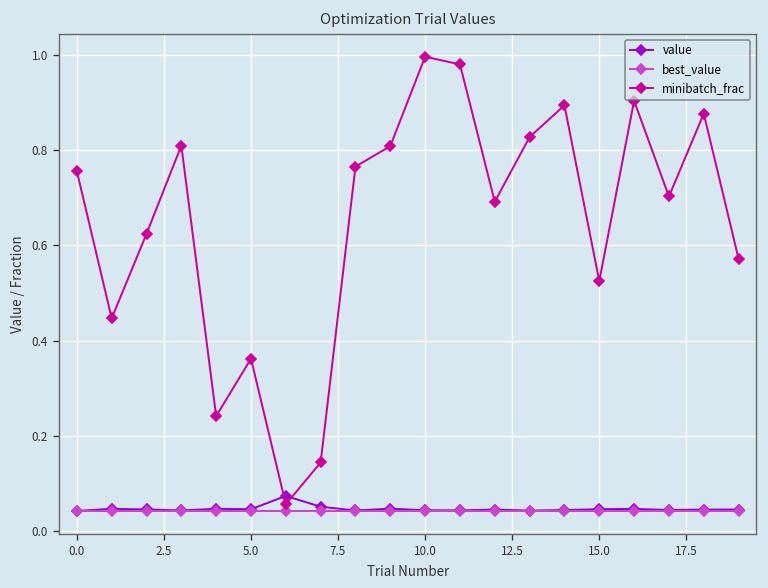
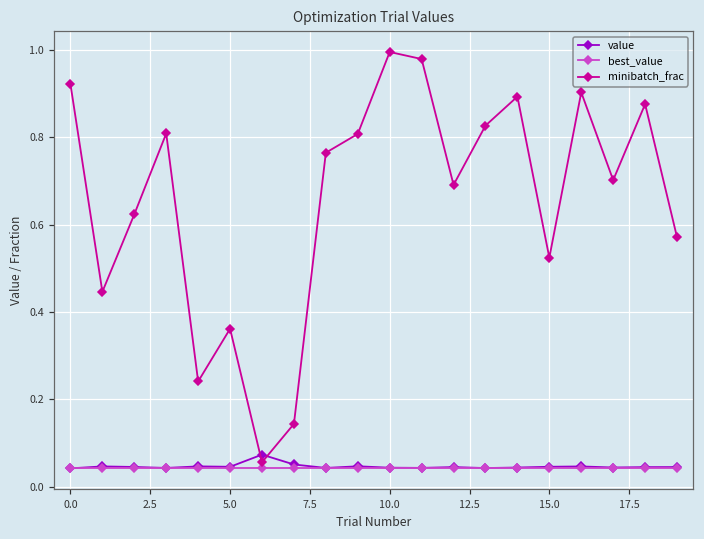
  {
    "minibatch_frac": {
-     "0.0": 0.76,
+     "0.0": 0.92,
      "5.0": 0.36,
      "10.0": 1.00,
      "15.0": 0.52
    }
  }
